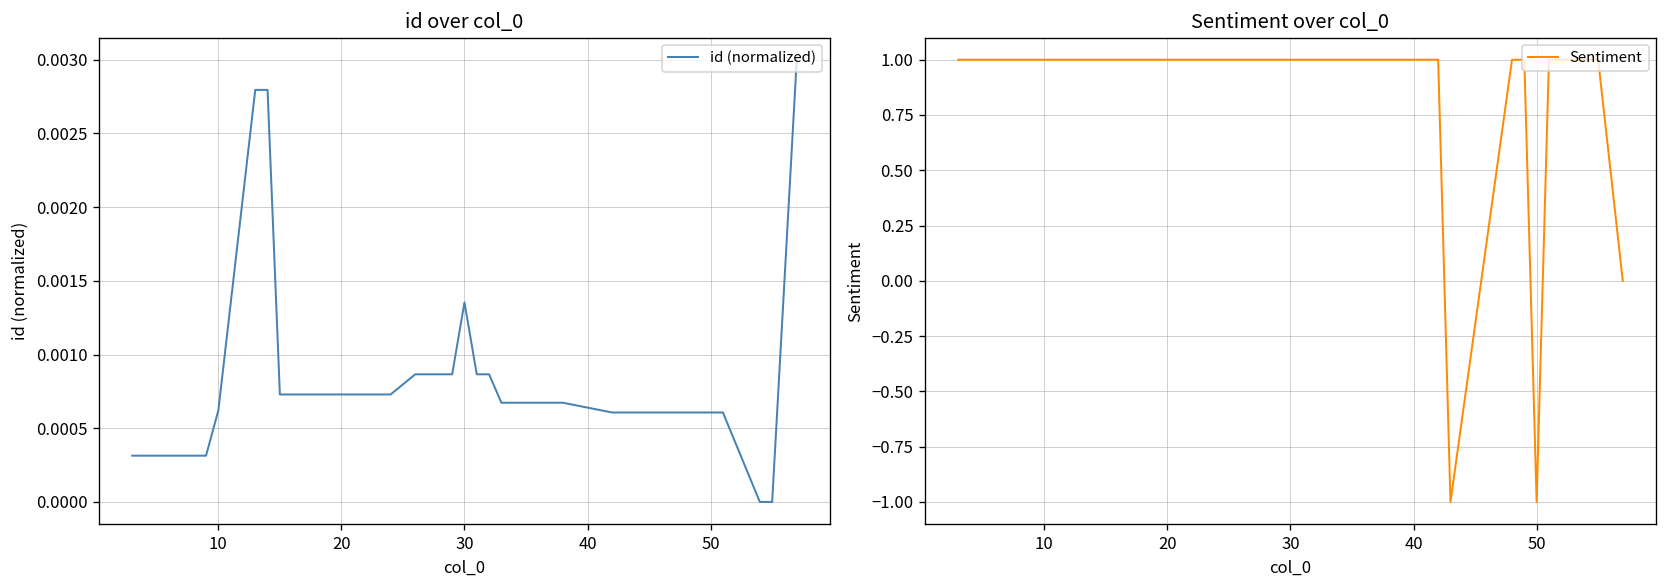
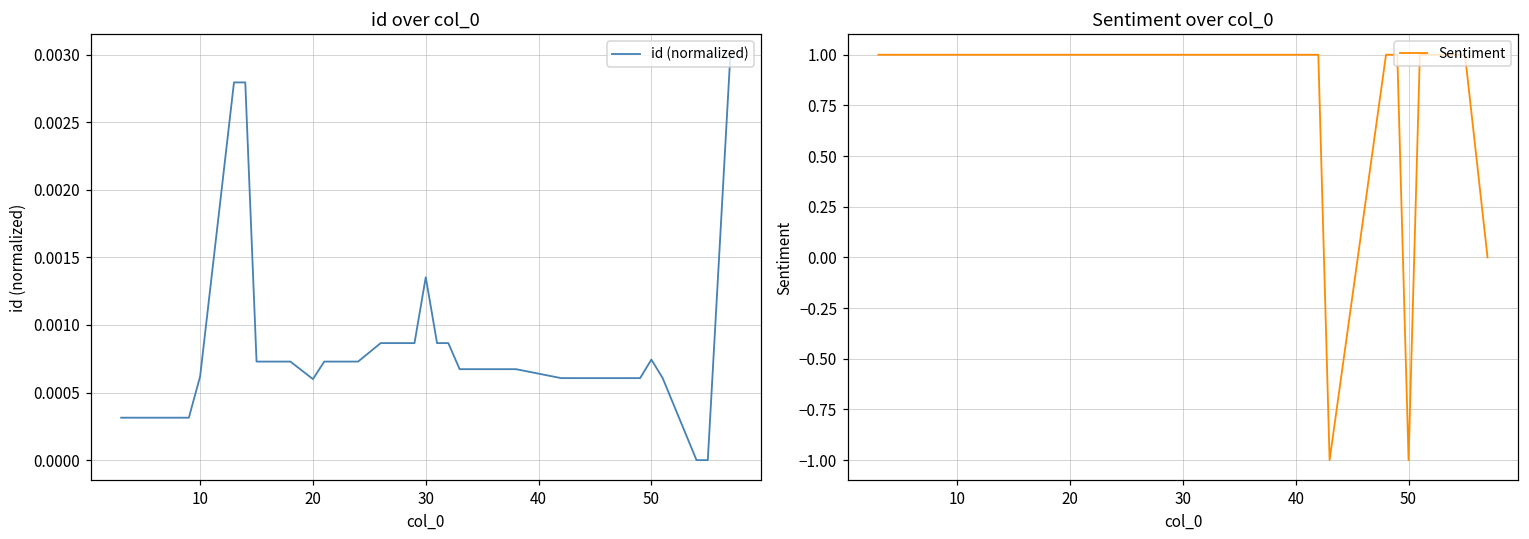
  {
    "id over col_0": {
      "10": 0.00062,
-     "20": 0.00073,
+     "20": 0.00060,
      "30": 0.00135,
-     "50": 0.00061
+     "50": 0.00074
    },
    "Sentiment over col_0": {
      "10": 1.00,
      "20": 1.00,
      "30": 1.00,
      "50": -1.00
    }
  }
